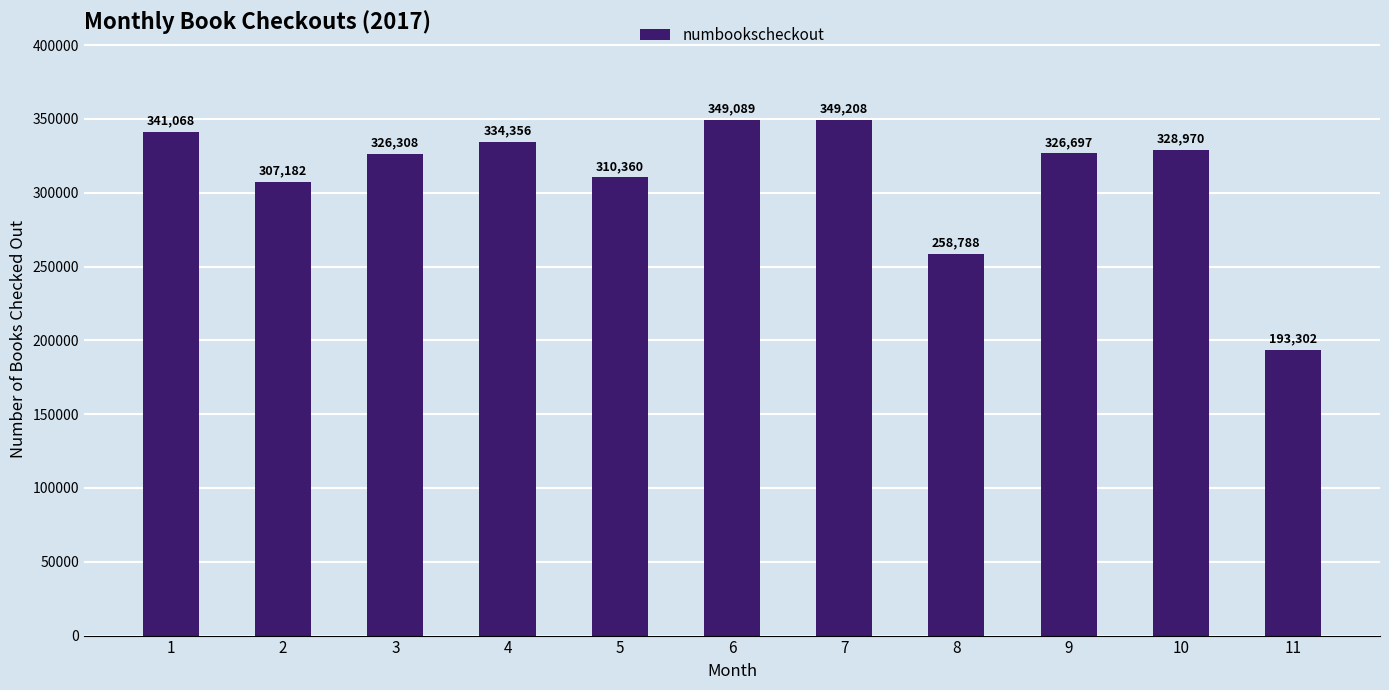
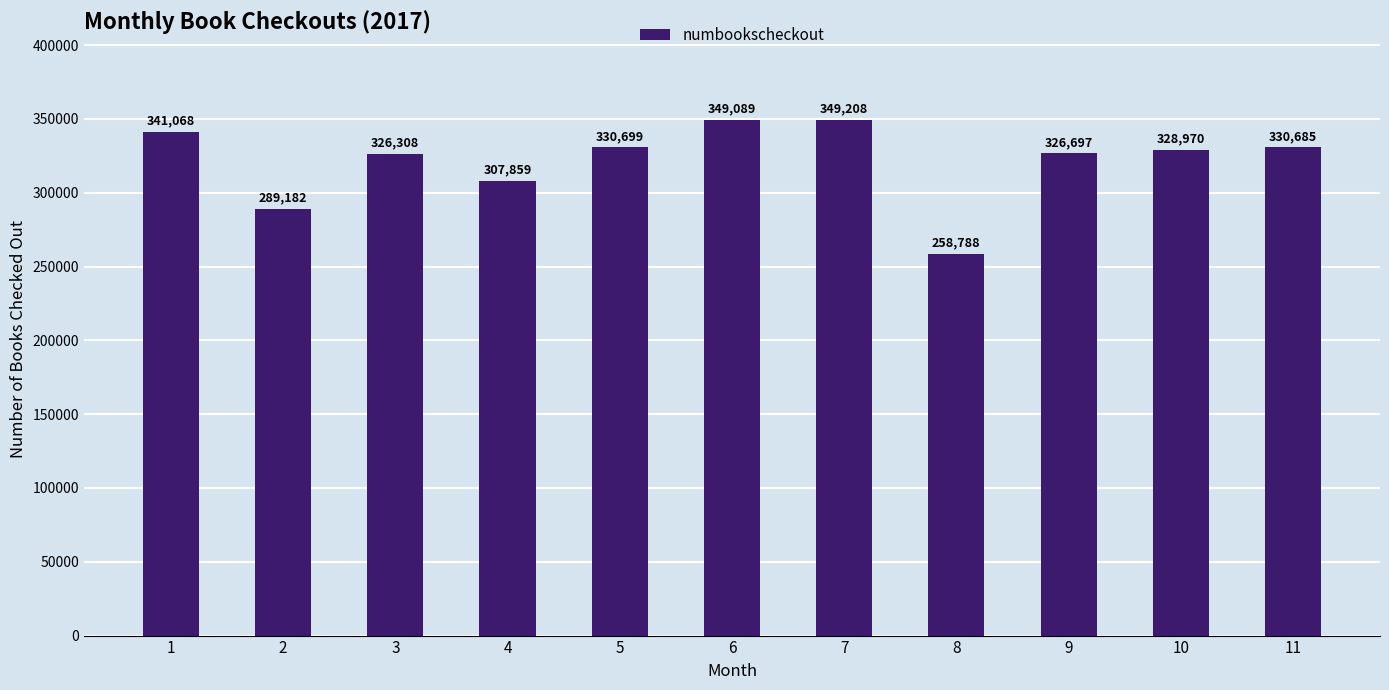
  {
    "1": "341,068",
-   "2": "307,182",
+   "2": "289,182",
    "3": "326,308",
-   "4": "334,356",
-   "5": "310,360",
+   "4": "307,859",
+   "5": "330,699",
    "6": "349,089",
    "7": "349,208",
    "8": "258,788",
    "9": "326,697",
    "10": "328,970",
-   "11": "193,302"
+   "11": "330,685"
  }
